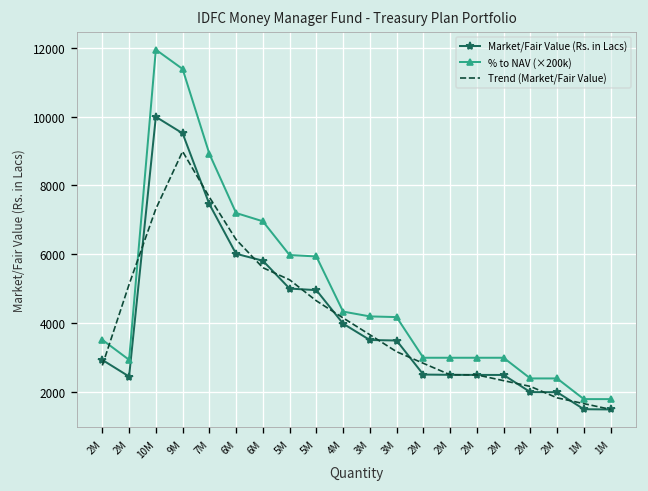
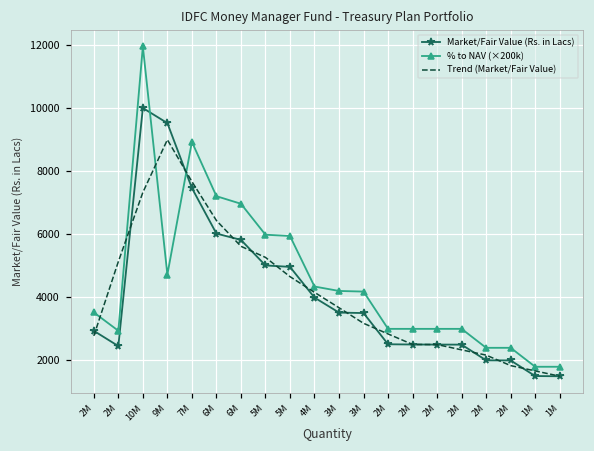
  {
    "% to NAV (×200k)": {
      "10M": 11900,
-     "9M": 11400,
+     "9M": 4700,
      "7M": 8900,
      "4M": 4300
    }
  }
